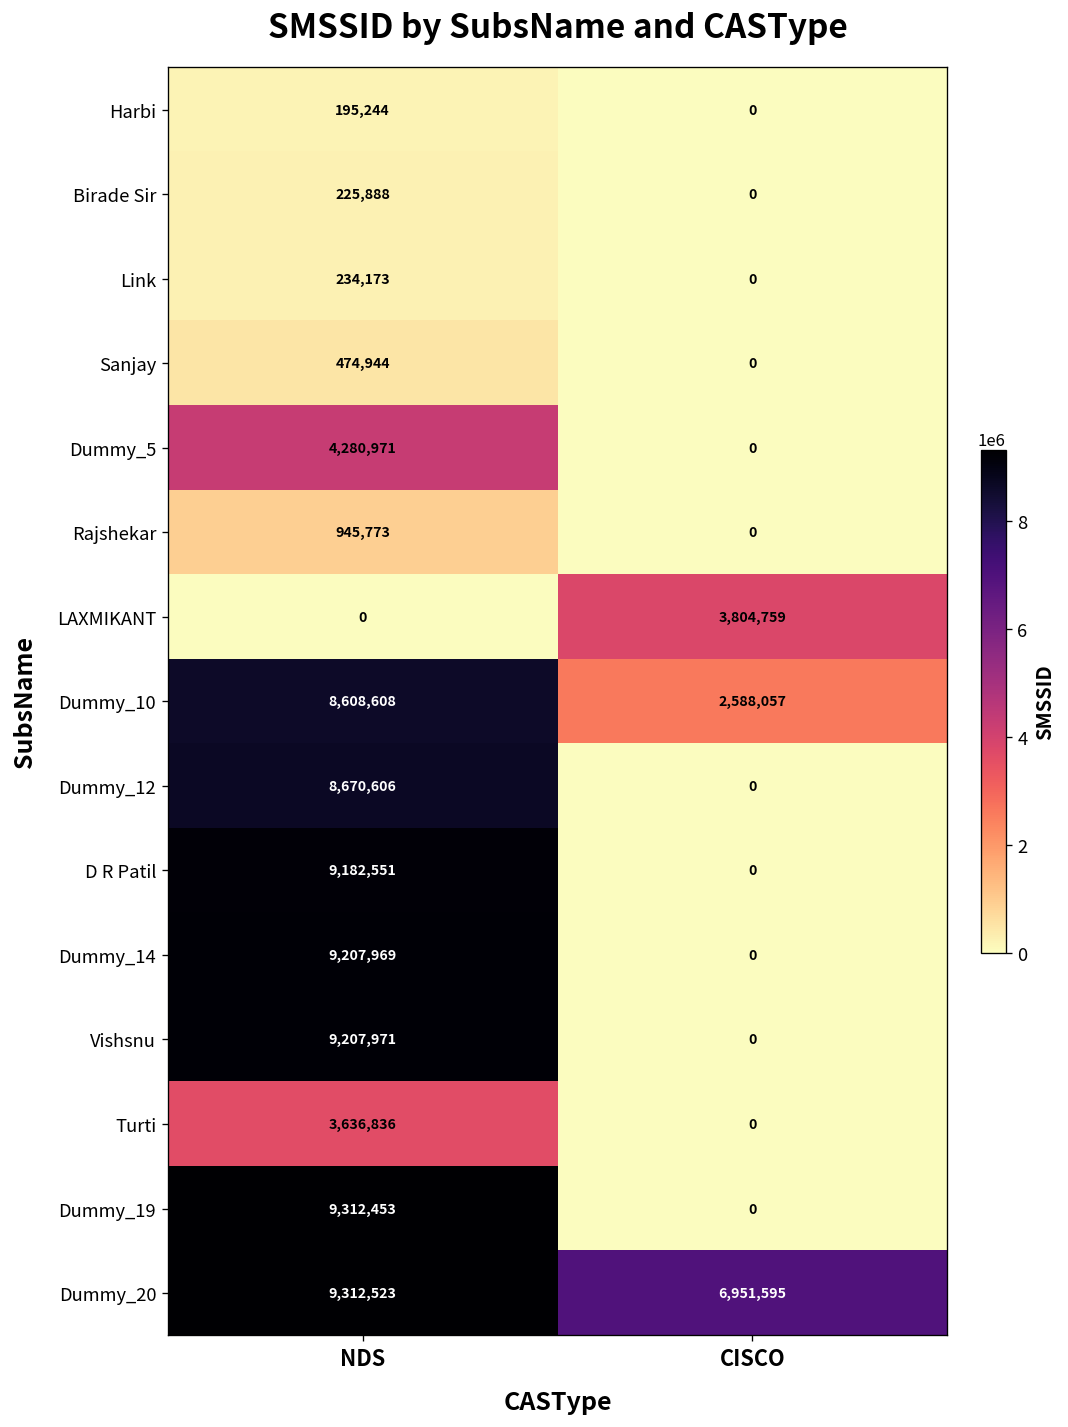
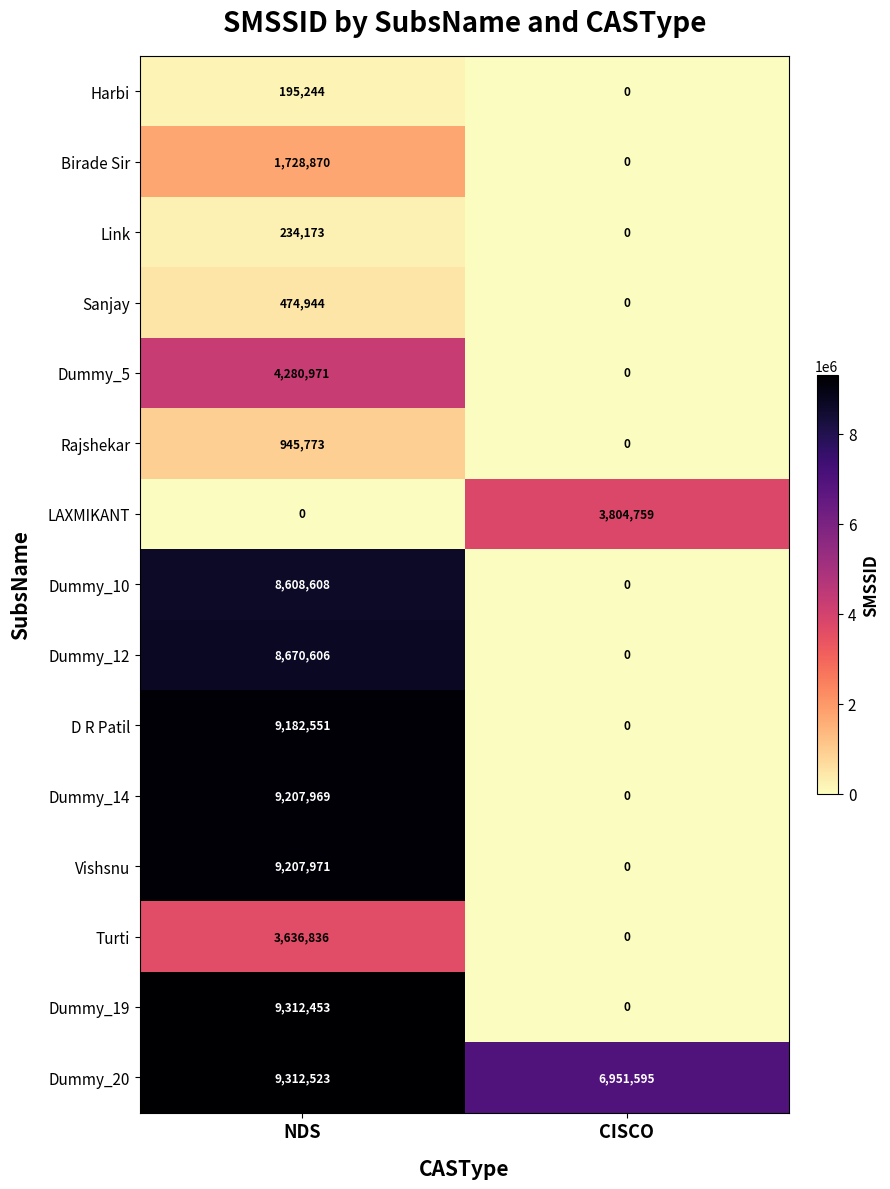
  {
    "Harbi": {
      "NDS": "195,244",
      "CISCO": "0"
    },
    "Birade Sir": {
-     "NDS": "225,888",
+     "NDS": "1,728,870",
      "CISCO": "0"
    },
    "Link": {
      "NDS": "234,173",
      "CISCO": "0"
    },
    "Sanjay": {
      "NDS": "474,944",
      "CISCO": "0"
    },
    "Dummy_5": {
      "NDS": "4,280,971",
      "CISCO": "0"
    },
    "Rajshekar": {
      "NDS": "945,773",
      "CISCO": "0"
    },
    "LAXMIKANT": {
      "NDS": "0",
      "CISCO": "3,804,759"
    },
    "Dummy_10": {
      "NDS": "8,608,608",
-     "CISCO": "2,588,057"
+     "CISCO": "0"
    },
    "Dummy_12": {
      "NDS": "8,670,606",
      "CISCO": "0"
    },
    "D R Patil": {
      "NDS": "9,182,551",
      "CISCO": "0"
    },
    "Dummy_14": {
      "NDS": "9,207,969",
      "CISCO": "0"
    },
    "Vishsnu": {
      "NDS": "9,207,971",
      "CISCO": "0"
    },
    "Turti": {
      "NDS": "3,636,836",
      "CISCO": "0"
    },
    "Dummy_19": {
      "NDS": "9,312,453",
      "CISCO": "0"
    },
    "Dummy_20": {
      "NDS": "9,312,523",
      "CISCO": "6,951,595"
    }
  }
